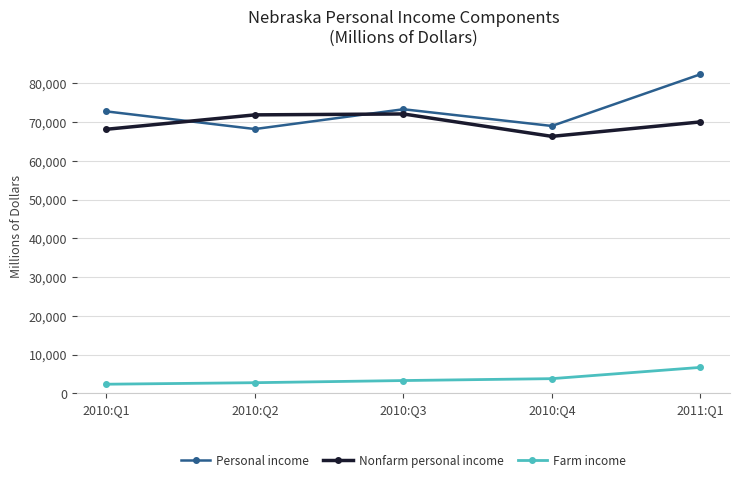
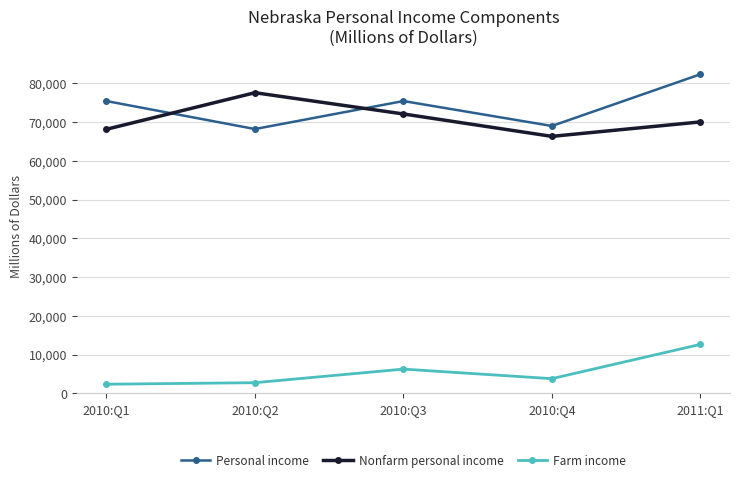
  {
    "Personal income": {
-     "2010:Q1": "73,000",
+     "2010:Q1": "75,000",
      "2010:Q2": "68,000",
-     "2010:Q3": "73,000",
+     "2010:Q3": "75,000",
      "2010:Q4": "69,000",
      "2011:Q1": "82,000"
    },
    "Nonfarm personal income": {
      "2010:Q1": "68,000",
-     "2010:Q2": "72,000",
+     "2010:Q2": "78,000",
      "2010:Q3": "72,000",
      "2010:Q4": "66,000",
      "2011:Q1": "70,000"
    },
    "Farm income": {
      "2010:Q1": "2,000",
      "2010:Q2": "3,000",
-     "2010:Q3": "3,000",
+     "2010:Q3": "6,000",
      "2010:Q4": "4,000",
-     "2011:Q1": "7,000"
+     "2011:Q1": "13,000"
    }
  }
